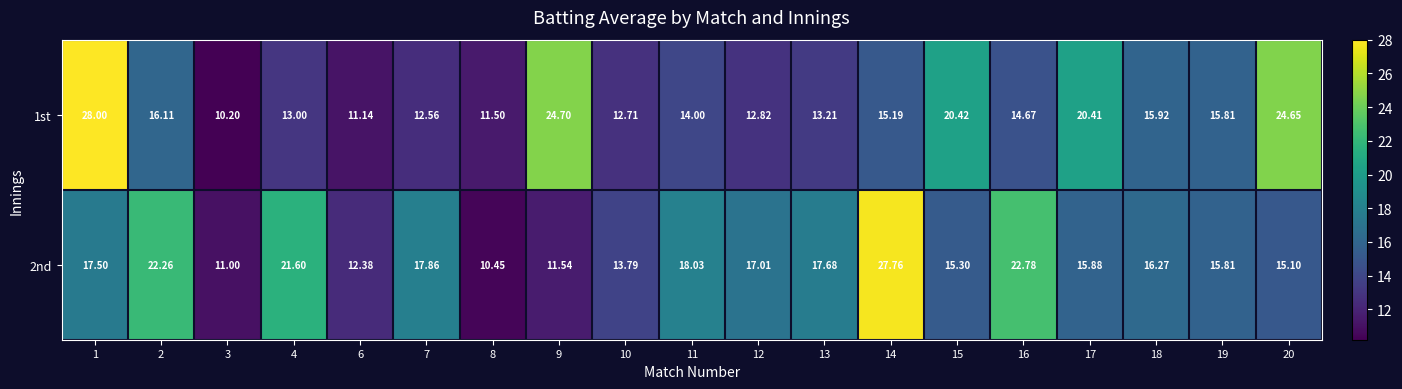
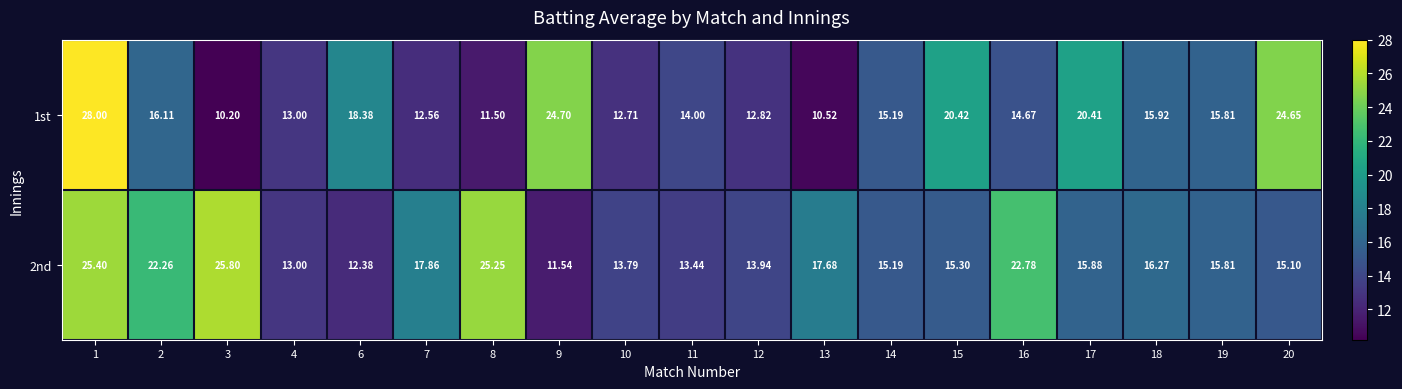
  {
    "1st": {
      "1": 28.00,
      "2": 16.11,
      "3": 10.20,
      "4": 13.00,
-     "6": 11.14,
+     "6": 18.38,
      "7": 12.56,
      "8": 11.50,
      "9": 24.70,
      "10": 12.71,
      "11": 14.00,
      "12": 12.82,
-     "13": 13.21,
+     "13": 10.52,
      "14": 15.19,
      "15": 20.42,
      "16": 14.67,
      "17": 20.41,
      "18": 15.92,
      "19": 15.81,
      "20": 24.65
    },
    "2nd": {
-     "1": 17.50,
+     "1": 25.40,
      "2": 22.26,
-     "3": 11.00,
-     "4": 21.60,
+     "3": 25.80,
+     "4": 13.00,
      "6": 12.38,
      "7": 17.86,
-     "8": 10.45,
+     "8": 25.25,
      "9": 11.54,
      "10": 13.79,
-     "11": 18.03,
-     "12": 17.01,
+     "11": 13.44,
+     "12": 13.94,
      "13": 17.68,
-     "14": 27.76,
+     "14": 15.19,
      "15": 15.30,
      "16": 22.78,
      "17": 15.88,
      "18": 16.27,
      "19": 15.81,
      "20": 15.10
    }
  }
